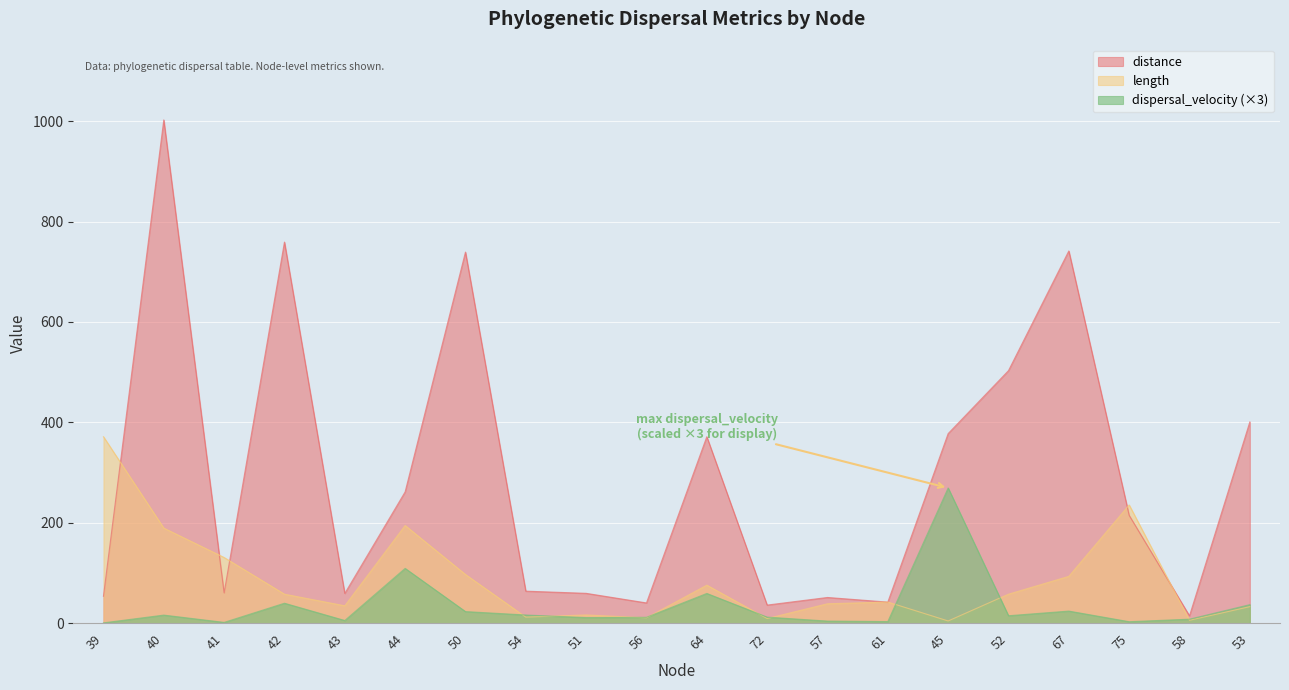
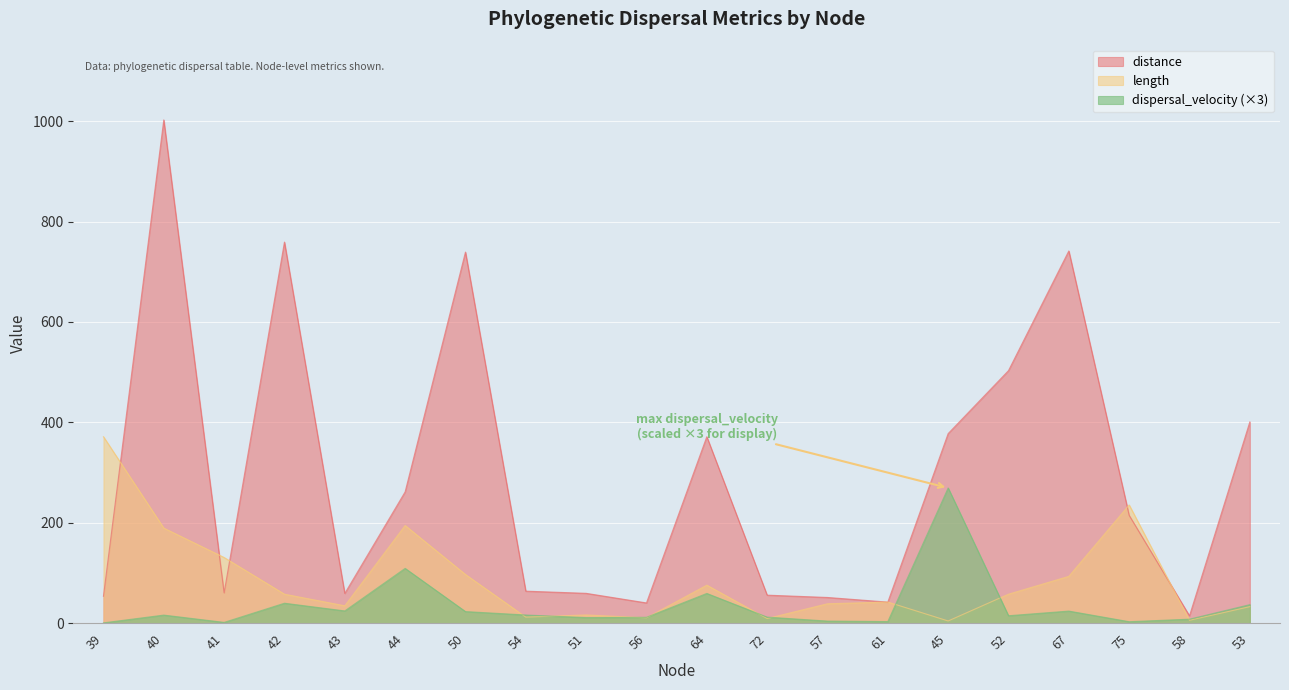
  {
    "distance": {
      "39": 50,
      "40": 1000,
      "41": 60,
      "42": 760,
      "43": 60,
      "44": 260,
      "50": 740,
      "54": 60,
      "51": 60,
      "56": 40,
-     "72": 40,
+     "72": 60,
      "57": 50,
      "45": 380,
      "52": 500,
      "67": 740,
      "75": 210,
      "58": 10,
      "53": 400
    },
    "length": {
      "39": 370,
      "40": 190,
      "41": 130,
      "42": 60,
      "43": 30,
      "44": 190,
      "50": 100,
      "51": 20,
      "64": 80,
      "57": 40,
      "45": 0,
      "52": 60,
      "67": 90,
      "75": 240
    },
    "dispersal_velocity (×3)": {
      "39": 0,
      "40": 20,
      "41": 0,
      "42": 40,
-     "43": 10,
+     "43": 20,
      "44": 110,
      "50": 20,
      "51": 10,
      "64": 60,
      "57": 0,
      "61": 0,
      "45": 270,
      "52": 10,
      "67": 20,
      "75": 0
    }
  }
